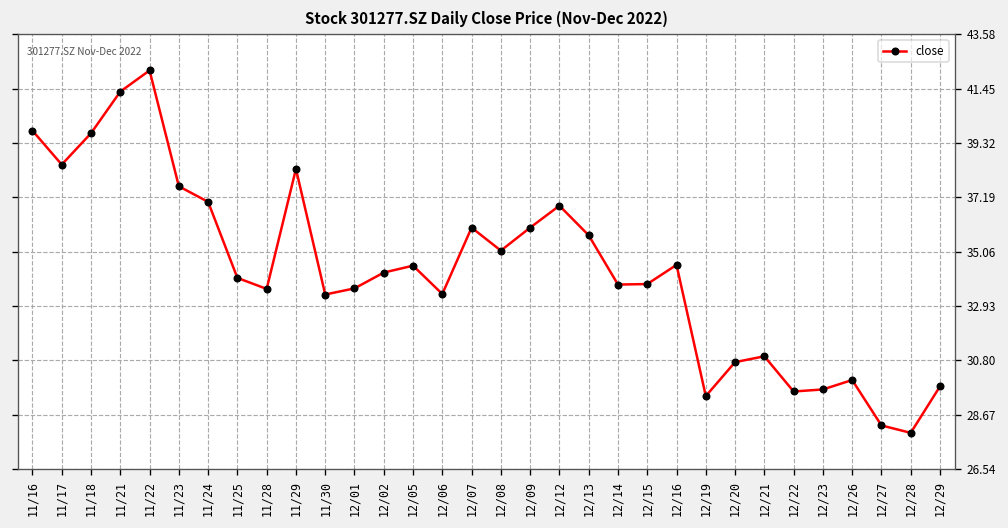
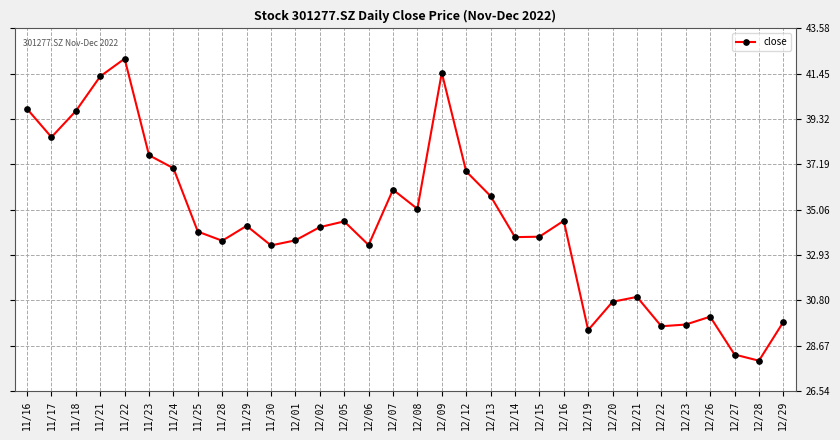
  {
    "11/16": 39.8,
    "11/17": 38.5,
    "11/18": 39.7,
    "11/21": 41.3,
    "11/23": 37.6,
    "11/24": 37.0,
    "11/25": 34.0,
    "11/28": 33.6,
-   "11/29": 38.3,
+   "11/29": 34.3,
    "11/30": 33.4,
    "12/01": 33.6,
    "12/02": 34.2,
    "12/05": 34.5,
    "12/06": 33.4,
    "12/07": 36.0,
    "12/08": 35.1,
-   "12/09": 36.0,
+   "12/09": 41.5,
    "12/12": 36.9,
    "12/13": 35.7,
    "12/14": 33.8,
    "12/15": 33.8,
    "12/16": 34.5,
    "12/19": 29.4,
    "12/20": 30.7,
    "12/21": 31.0,
    "12/22": 29.6,
    "12/23": 29.7,
    "12/26": 30.0,
    "12/27": 28.3,
    "12/28": 28.0,
    "12/29": 29.8
  }
